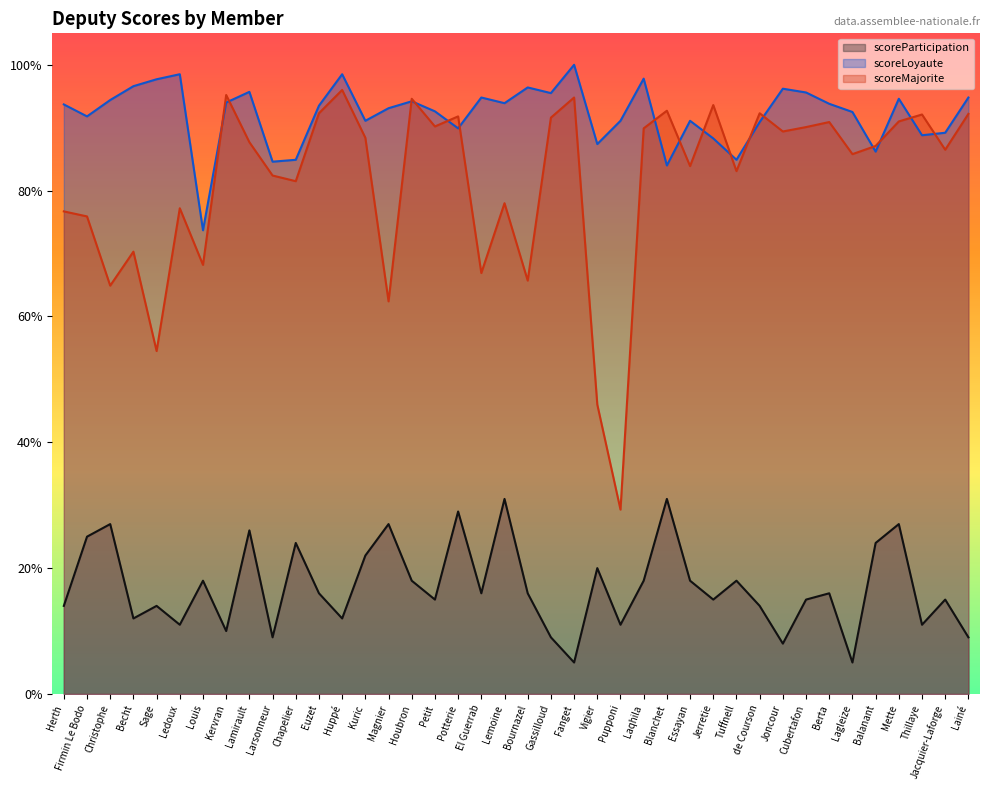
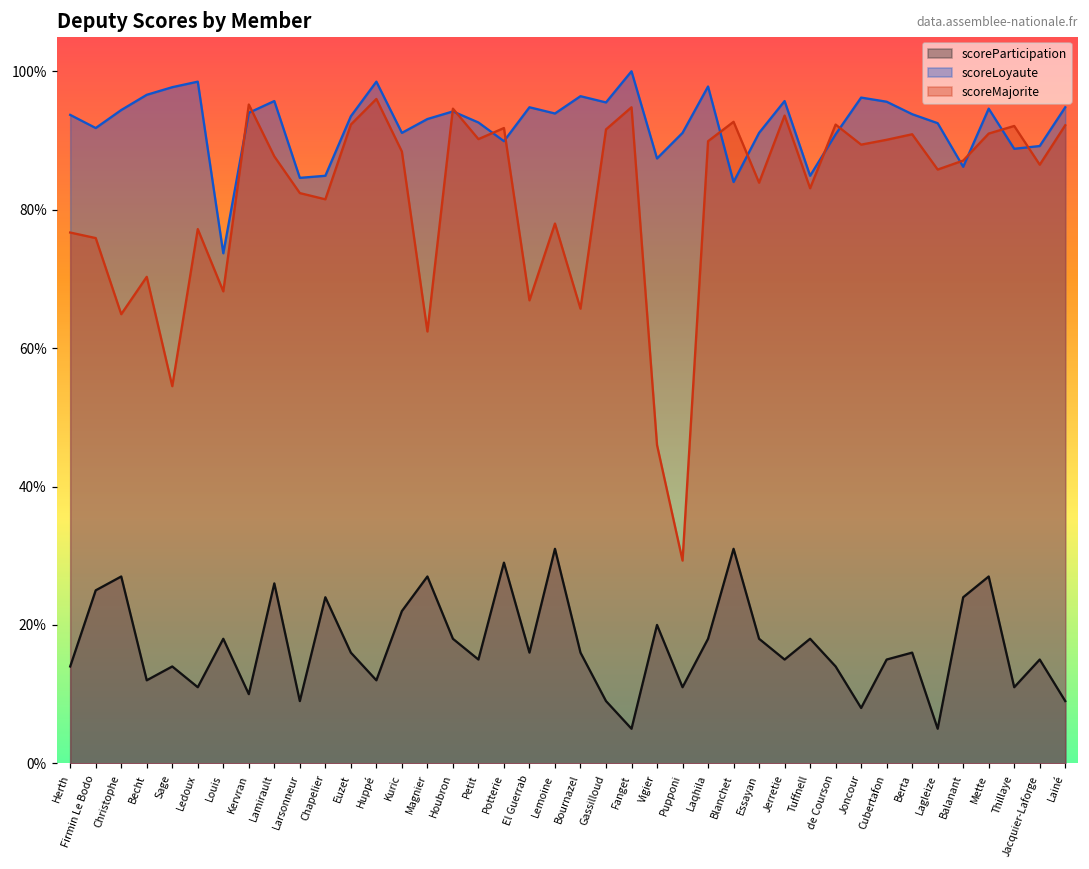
  {
    "scoreParticipation": {
      "Herth": "14%",
      "Firmin Le Bodo": "25%",
      "Christophe": "27%",
      "Becht": "12%",
      "Sage": "14%",
      "Ledoux": "11%",
      "Louis": "18%",
      "Kervran": "10%",
      "Lamirault": "26%",
      "Larsonneur": "9%",
      "Chapelier": "24%",
      "Euzet": "16%",
      "Huppé": "12%",
      "Kuric": "22%",
      "Magnier": "27%",
      "Houbron": "18%",
      "Petit": "15%",
      "Potterie": "29%",
      "El Guerrab": "16%",
      "Lemoine": "31%",
      "Bournazel": "16%",
      "Gassilloud": "9%",
      "Fanget": "5%",
      "Vigier": "20%",
      "Pupponi": "11%",
      "Laqhila": "18%",
      "Blanchet": "31%",
      "Essayan": "18%",
      "Jerretie": "15%",
      "Tuffnell": "18%",
      "de Courson": "14%",
      "Joncour": "8%",
      "Cubertafon": "15%",
      "Berta": "16%",
      "Lagleize": "5%",
      "Balanant": "24%",
      "Mette": "27%",
      "Thillaye": "11%",
      "Jacquier-Laforge": "15%",
      "Lainé": "9%"
    },
    "scoreLoyaute": {
      "Herth": "94%",
      "Firmin Le Bodo": "92%",
      "Christophe": "94%",
      "Becht": "97%",
      "Sage": "98%",
      "Ledoux": "99%",
      "Louis": "74%",
      "Kervran": "94%",
      "Lamirault": "96%",
      "Larsonneur": "85%",
      "Chapelier": "85%",
      "Euzet": "94%",
      "Huppé": "99%",
      "Kuric": "91%",
      "Magnier": "93%",
      "Petit": "93%",
      "Potterie": "90%",
      "El Guerrab": "95%",
      "Lemoine": "94%",
      "Bournazel": "96%",
      "Gassilloud": "96%",
      "Fanget": "100%",
      "Vigier": "87%",
      "Pupponi": "91%",
      "Laqhila": "98%",
      "Blanchet": "84%",
      "Essayan": "91%",
-     "Jerretie": "88%",
+     "Jerretie": "96%",
      "Tuffnell": "85%",
      "de Courson": "91%",
      "Joncour": "96%",
      "Cubertafon": "96%",
      "Berta": "94%",
      "Lagleize": "93%",
      "Balanant": "86%",
      "Mette": "95%",
      "Thillaye": "89%",
      "Jacquier-Laforge": "89%",
      "Lainé": "95%"
    },
    "scoreMajorite": {
      "Herth": "77%",
      "Firmin Le Bodo": "76%",
      "Christophe": "65%",
      "Becht": "70%",
      "Sage": "55%",
      "Ledoux": "77%",
      "Louis": "68%",
      "Kervran": "95%",
      "Lamirault": "88%",
      "Larsonneur": "82%",
      "Chapelier": "82%",
      "Euzet": "92%",
      "Huppé": "96%",
      "Kuric": "88%",
      "Magnier": "62%",
      "Petit": "90%",
      "Potterie": "92%",
      "El Guerrab": "67%",
      "Lemoine": "78%",
      "Bournazel": "66%",
      "Gassilloud": "92%",
      "Fanget": "95%",
      "Vigier": "46%",
      "Pupponi": "29%",
      "Laqhila": "90%",
      "Blanchet": "93%",
      "Essayan": "84%",
      "Jerretie": "94%",
      "Tuffnell": "83%",
      "de Courson": "92%",
      "Joncour": "89%",
      "Cubertafon": "90%",
      "Berta": "91%",
      "Lagleize": "86%",
      "Balanant": "87%",
      "Mette": "91%",
      "Thillaye": "92%",
      "Jacquier-Laforge": "87%",
      "Lainé": "92%"
    }
  }
